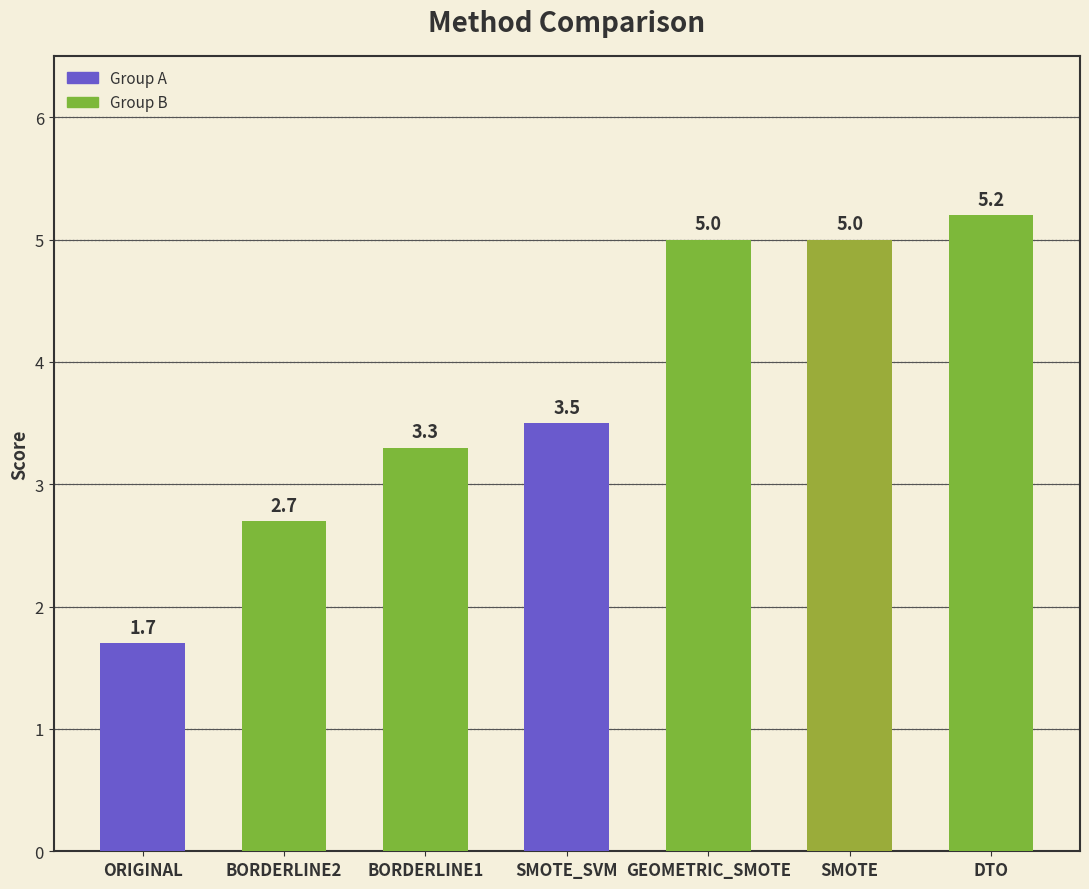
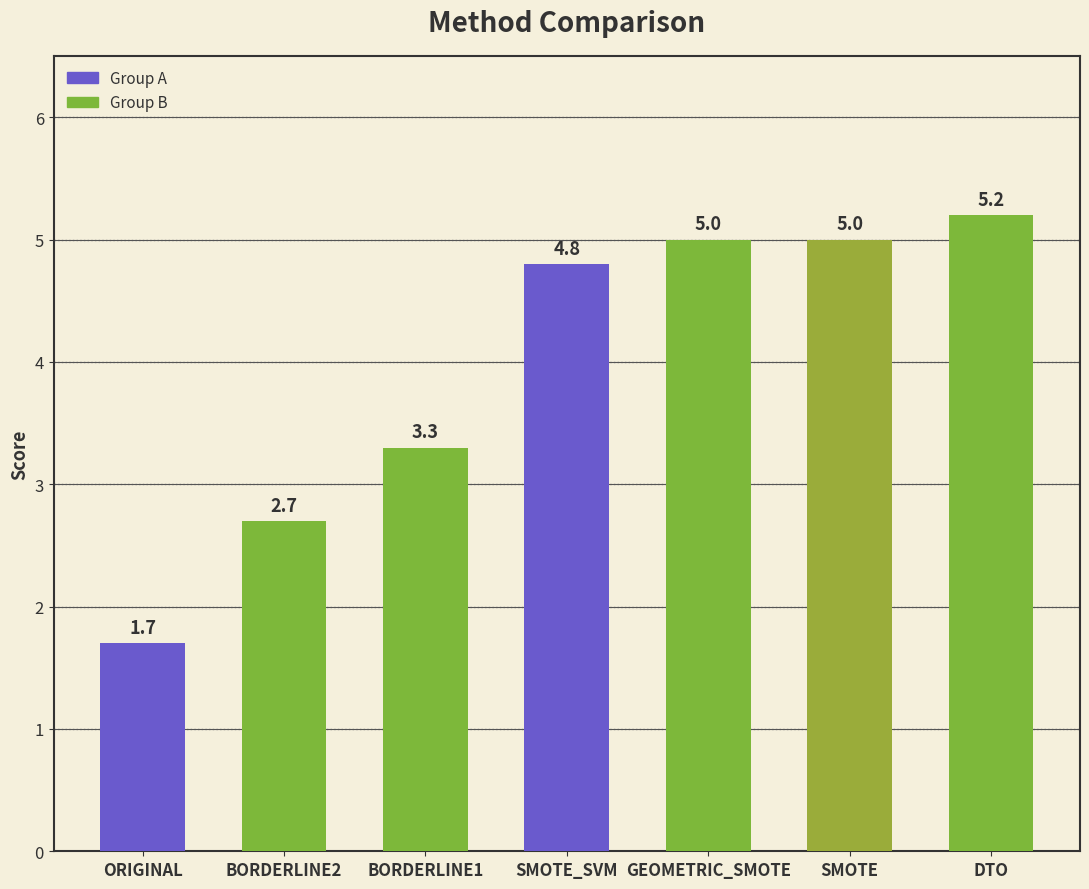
  {
    "ORIGINAL": 1.7,
    "BORDERLINE2": 2.7,
    "BORDERLINE1": 3.3,
-   "SMOTE_SVM": 3.5,
+   "SMOTE_SVM": 4.8,
    "GEOMETRIC_SMOTE": 5.0,
    "SMOTE": 5.0,
    "DTO": 5.2
  }
